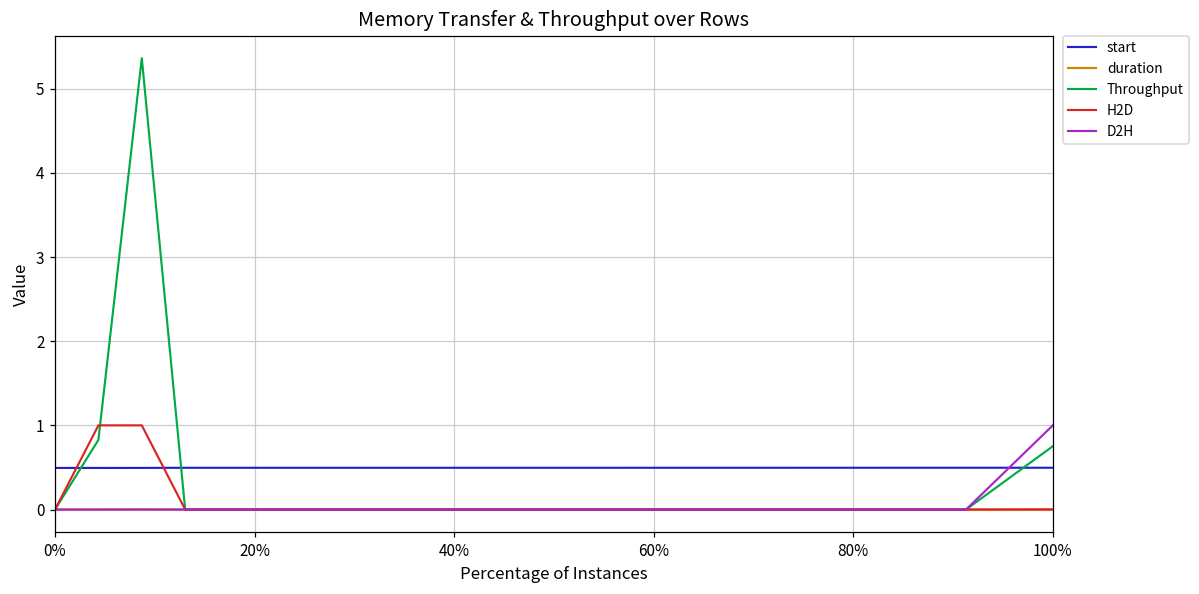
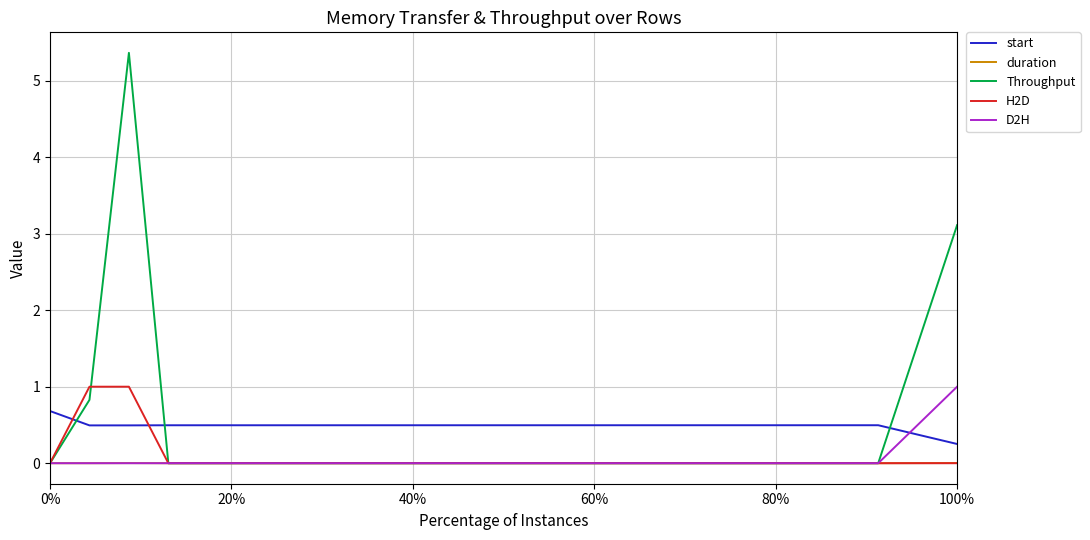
  {
    "start": {
-     "0%": 0.5,
-     "100%": 0.5
+     "0%": 0.7,
+     "100%": 0.3
    },
    "Throughput": {
-     "100%": 0.8
+     "100%": 3.1
    },
    "D2H": {
      "100%": 1.0
    }
  }
